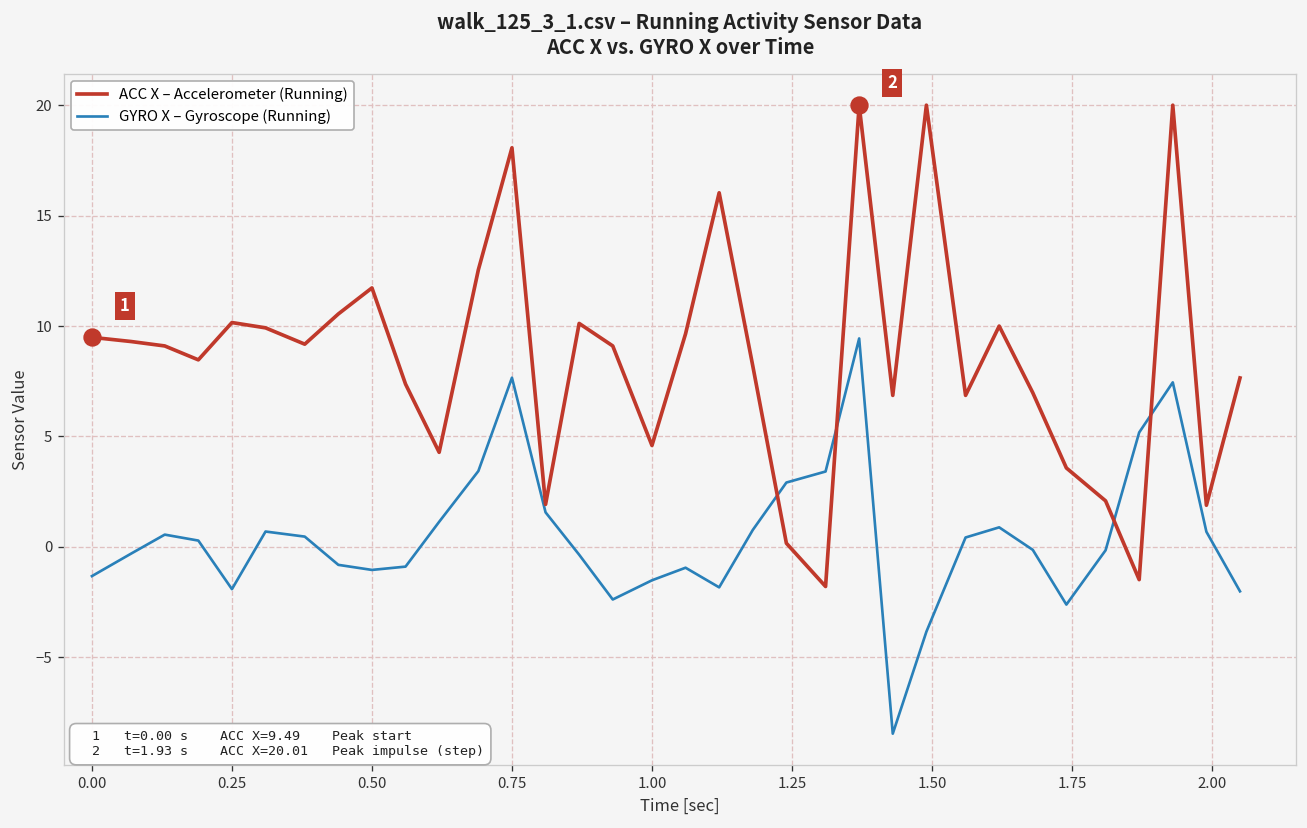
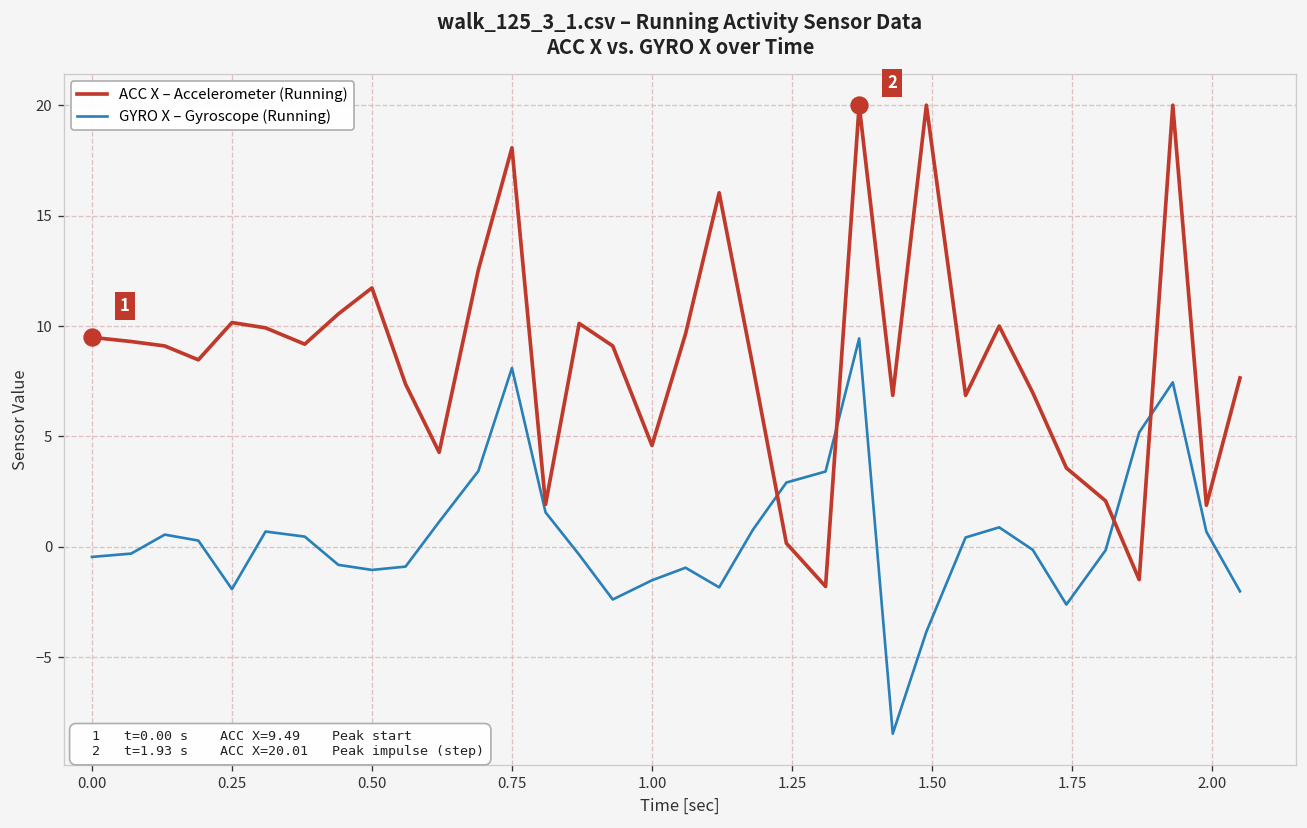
  {
    "GYRO X – Gyroscope (Running)": {
-     "0.00": -1.3,
+     "0.00": -0.5,
      "0.25": -1.9,
      "0.50": -1.1,
-     "0.75": 7.7,
+     "0.75": 8.1,
      "1.00": -1.5
    }
  }
